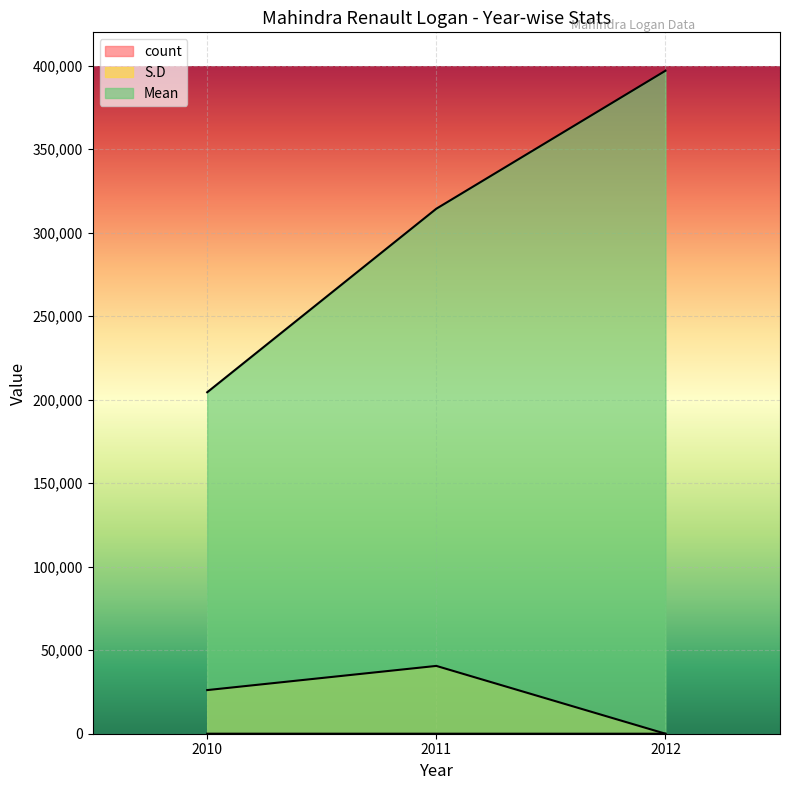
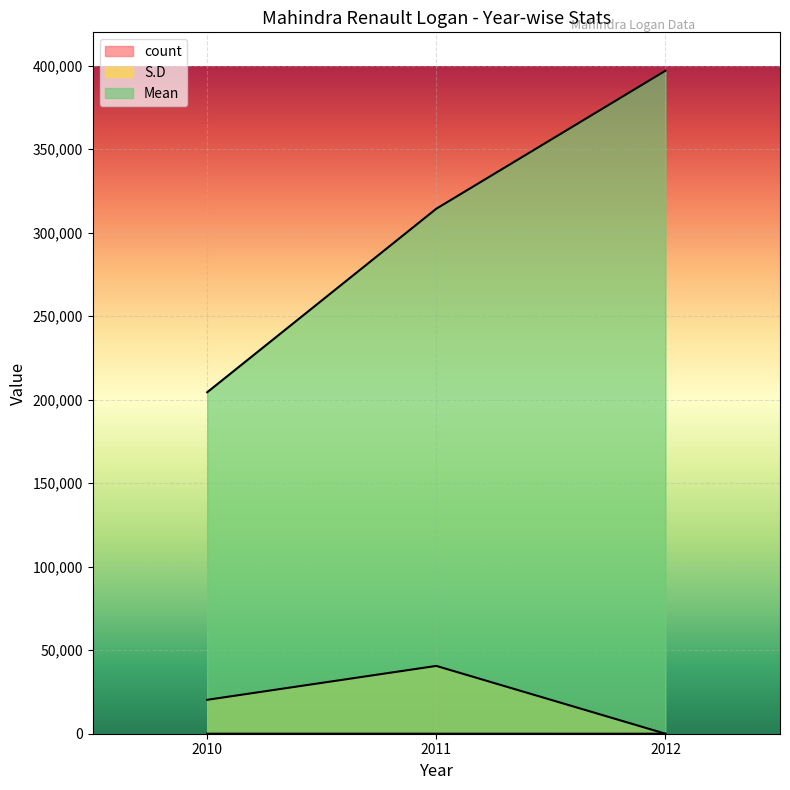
  {
    "count": {
      "2010": "0",
      "2011": "0"
    },
    "S.D": {
-     "2010": "26,000",
+     "2010": "20,000",
      "2011": "41,000"
    },
    "Mean": {
      "2010": "204,000",
      "2011": "314,000",
      "2012": "397,000"
    }
  }
